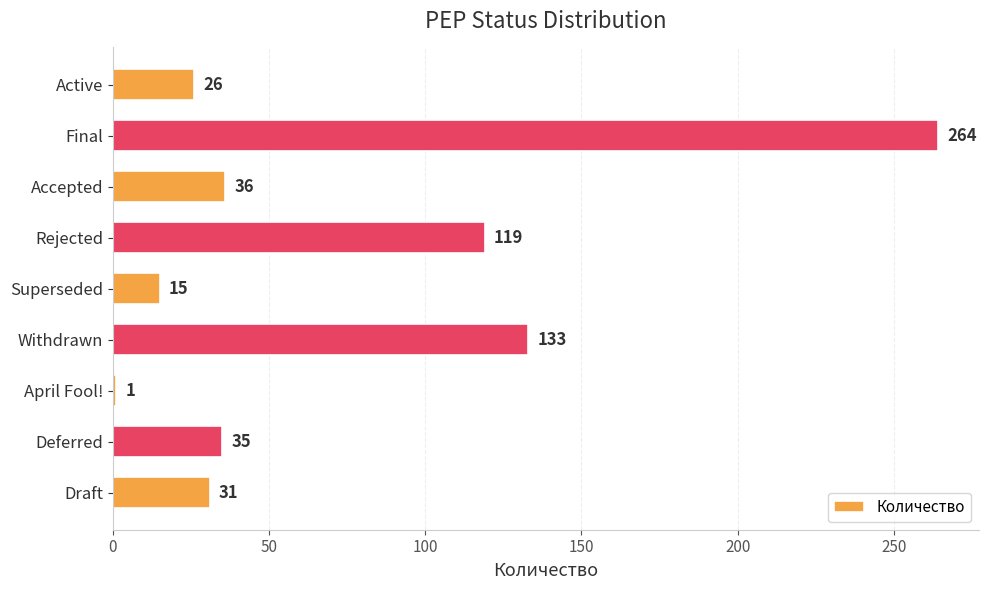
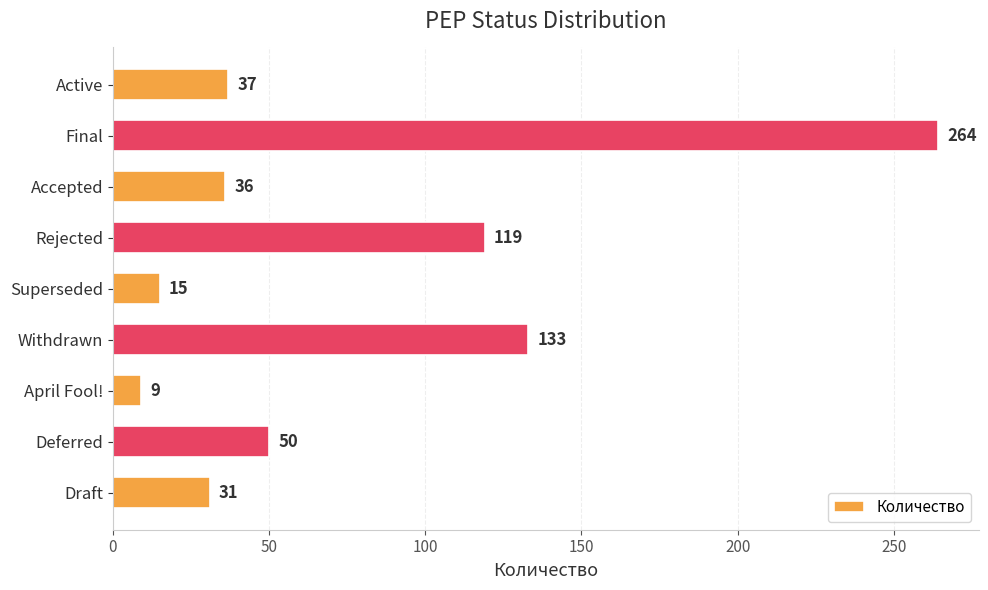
  {
-   "Active": 26,
+   "Active": 37,
    "Final": 264,
    "Accepted": 36,
    "Rejected": 119,
    "Superseded": 15,
    "Withdrawn": 133,
-   "April Fool!": 1,
-   "Deferred": 35,
+   "April Fool!": 9,
+   "Deferred": 50,
    "Draft": 31
  }
